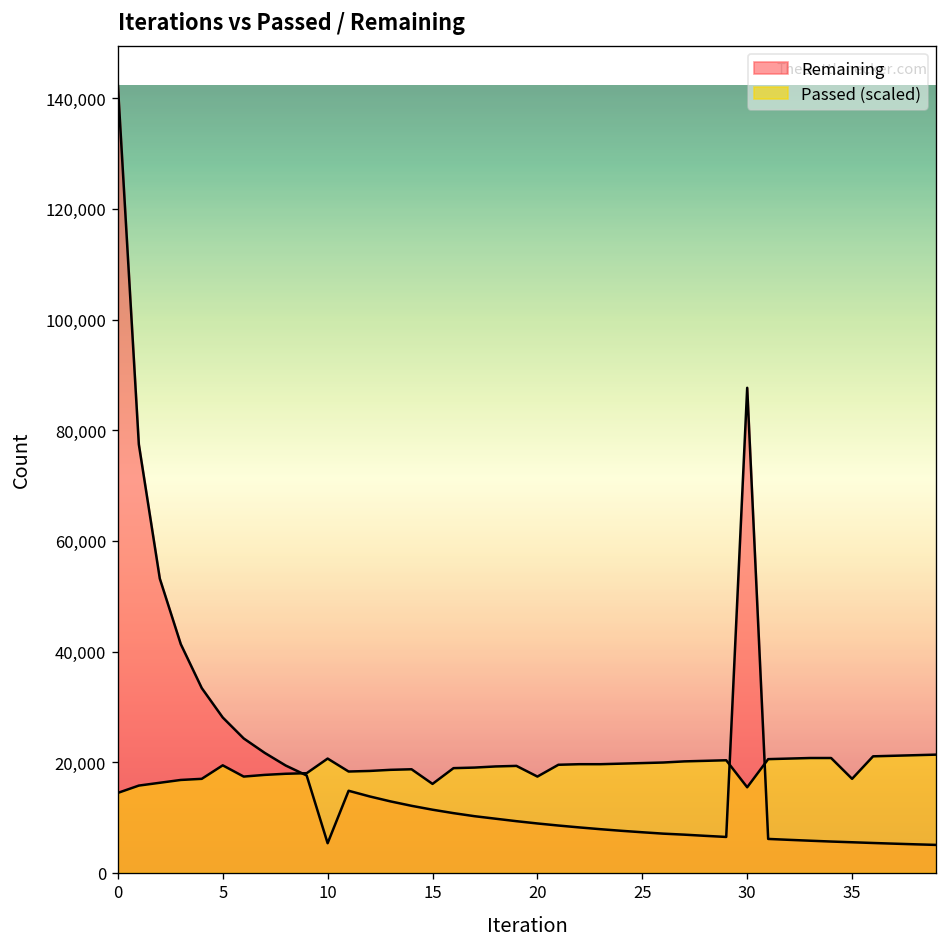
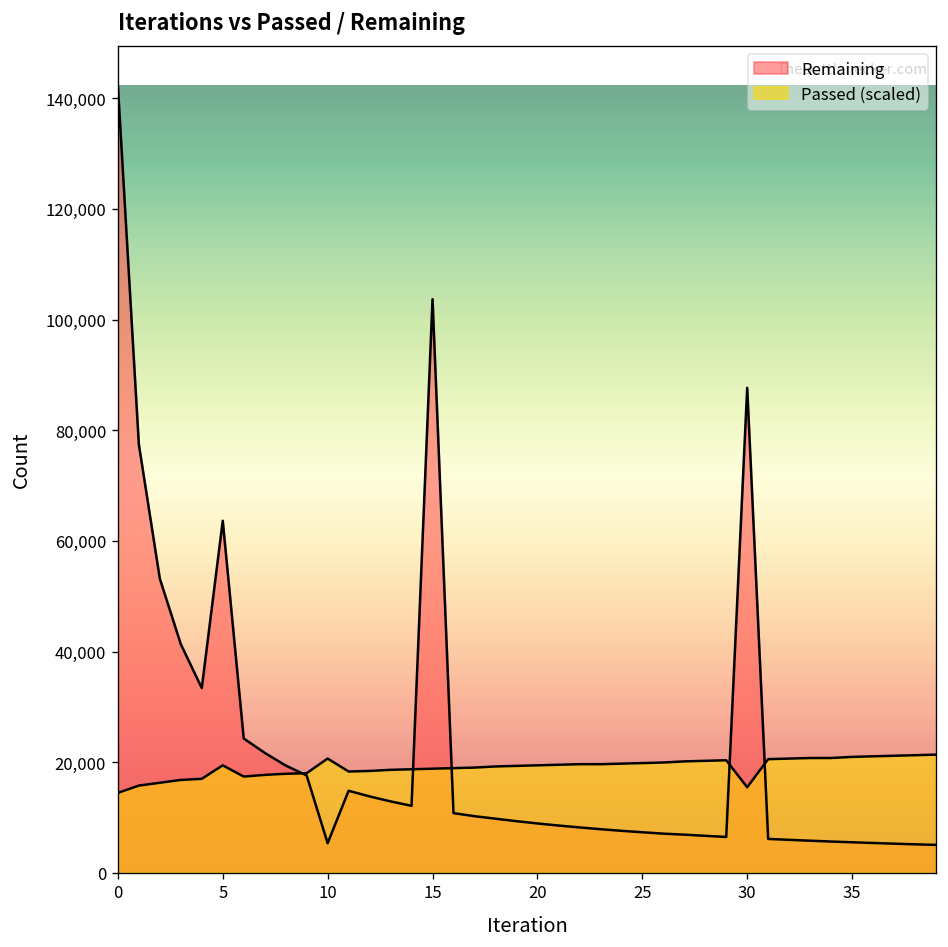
  {
    "Remaining": {
      "0": "142,000",
-     "5": "28,000",
+     "5": "64,000",
      "10": "5,000",
-     "15": "11,000",
+     "15": "104,000",
      "20": "9,000",
      "25": "7,000",
      "30": "88,000",
      "35": "6,000"
    },
    "Passed (scaled)": {
      "0": "14,000",
      "5": "19,000",
      "10": "21,000",
-     "15": "16,000",
-     "20": "17,000",
+     "15": "19,000",
+     "20": "19,000",
      "25": "20,000",
      "30": "15,000",
-     "35": "17,000"
+     "35": "21,000"
    }
  }
